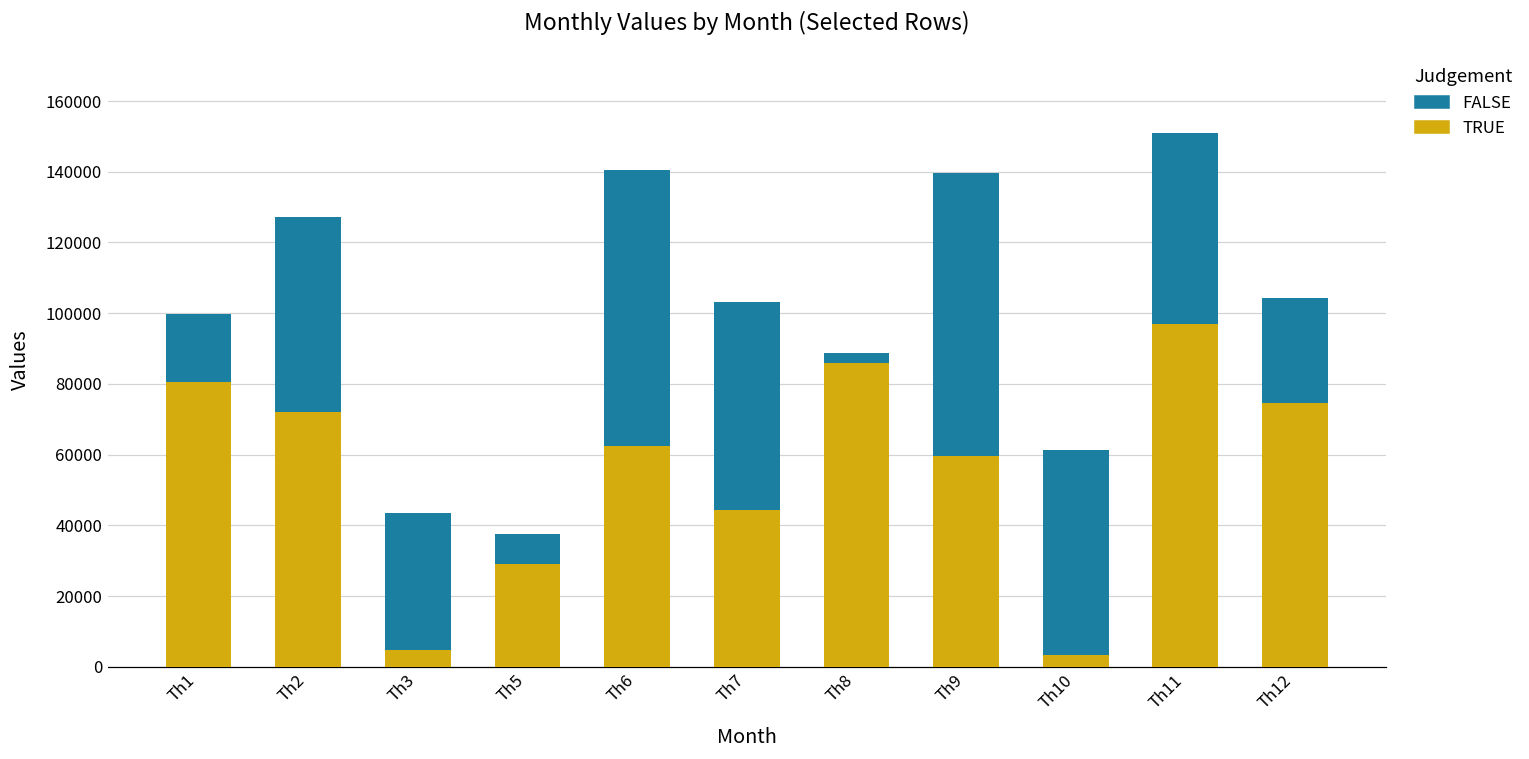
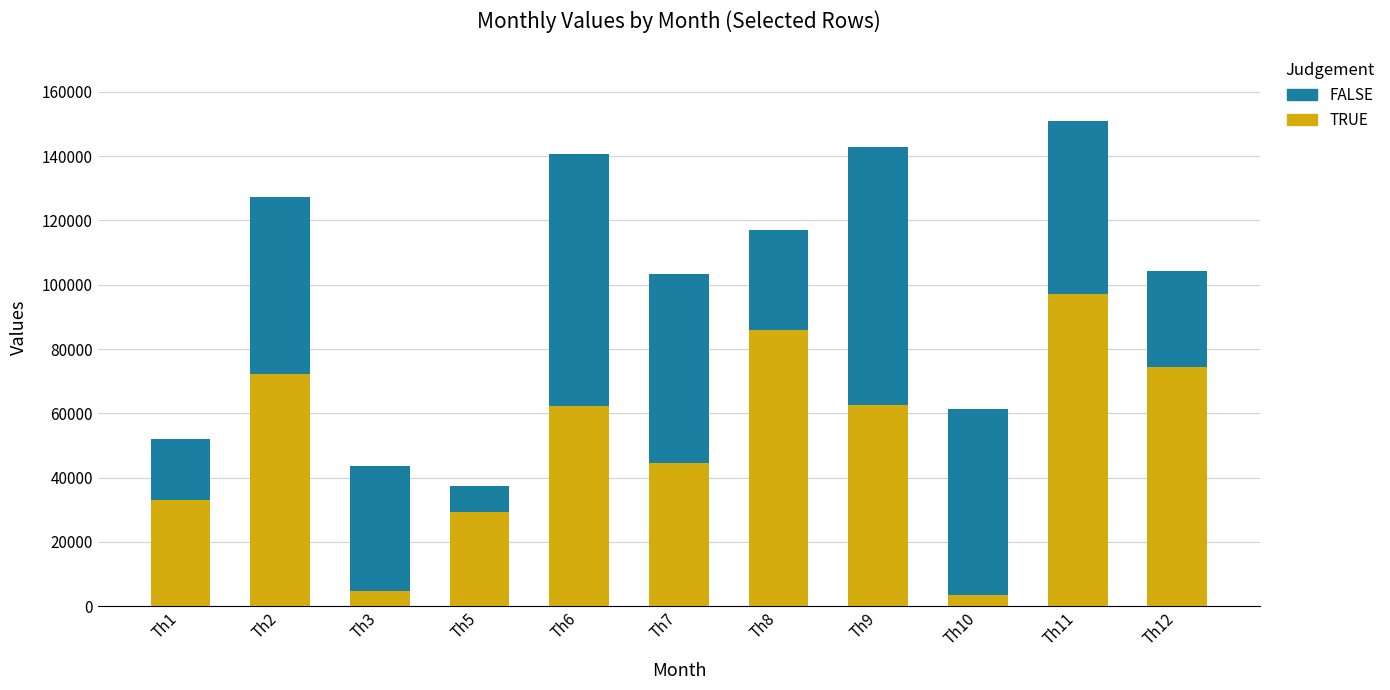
  {
    "TRUE": {
-     "Th1": 81000,
+     "Th1": 33000,
      "Th2": 72000,
      "Th3": 5000,
      "Th5": 29000,
      "Th6": 62000,
      "Th7": 44000,
      "Th8": 86000,
-     "Th9": 60000,
+     "Th9": 63000,
      "Th10": 3000,
      "Th11": 97000,
      "Th12": 75000
    },
    "FALSE": {
      "Th1": 19000,
      "Th2": 55000,
      "Th3": 39000,
      "Th5": 8000,
      "Th6": 78000,
      "Th7": 59000,
-     "Th8": 3000,
+     "Th8": 31000,
      "Th9": 80000,
      "Th10": 58000,
      "Th11": 54000,
      "Th12": 30000
    }
  }
